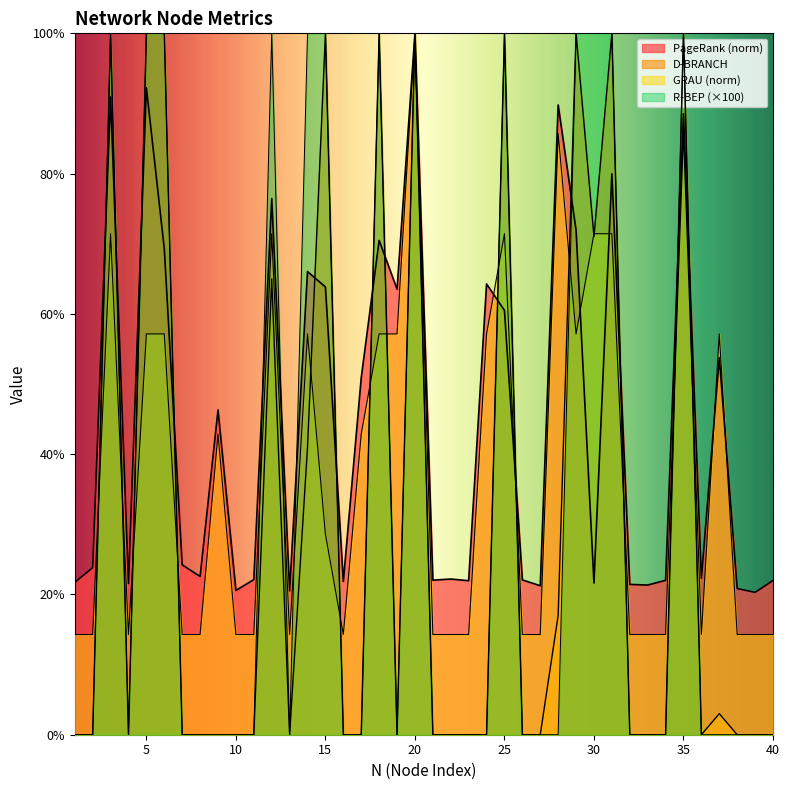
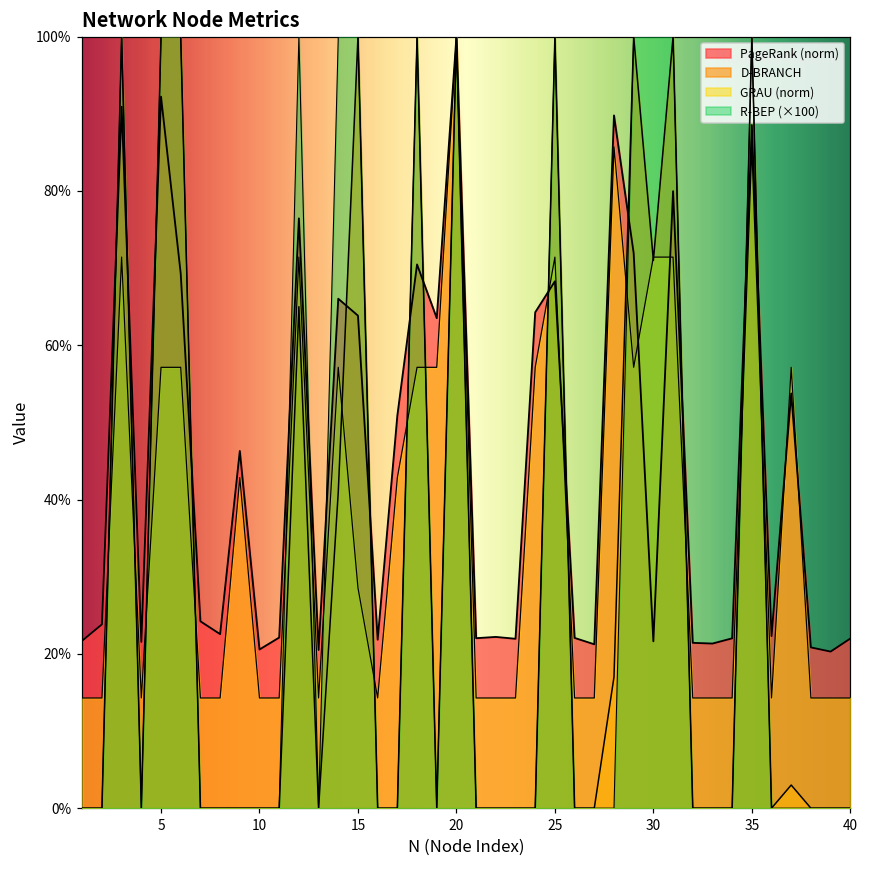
  {
    "PageRank (norm)": {
      "5": "92%",
      "10": "21%",
      "15": "64%",
-     "25": "60%",
+     "25": "68%",
      "30": "22%",
      "35": "89%",
      "40": "22%"
    },
    "D-BRANCH": {
      "30": "71%"
    },
    "GRAU (norm)": {
      "5": "57%",
      "10": "14%",
      "15": "29%",
      "25": "71%",
      "30": "71%",
      "35": "86%",
      "40": "14%"
    },
    "R-BEP (×100)": {
      "30": "100%"
    }
  }
